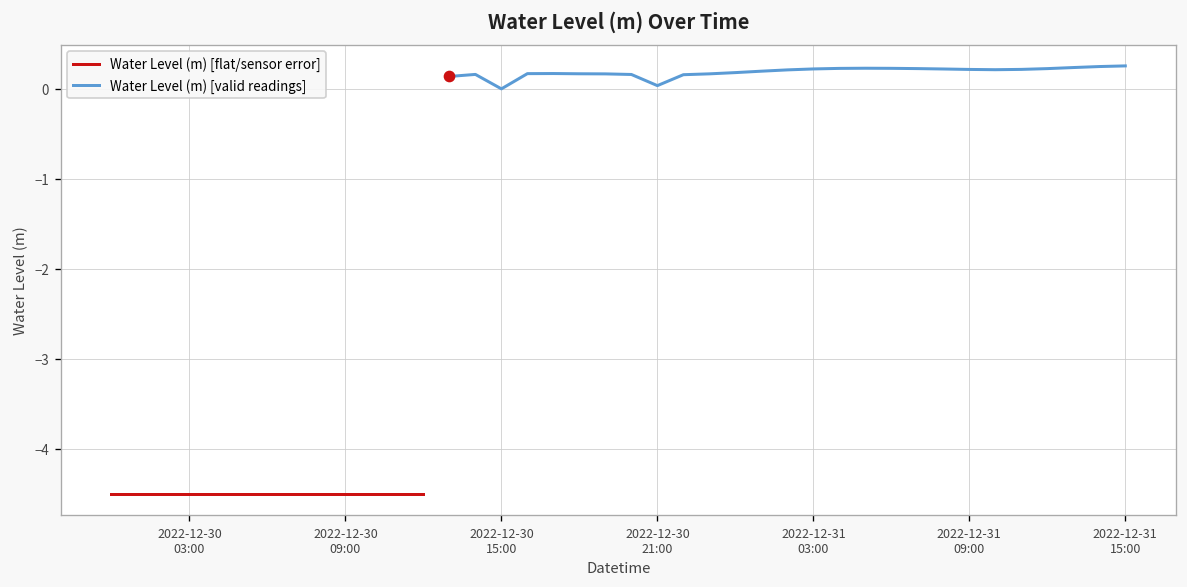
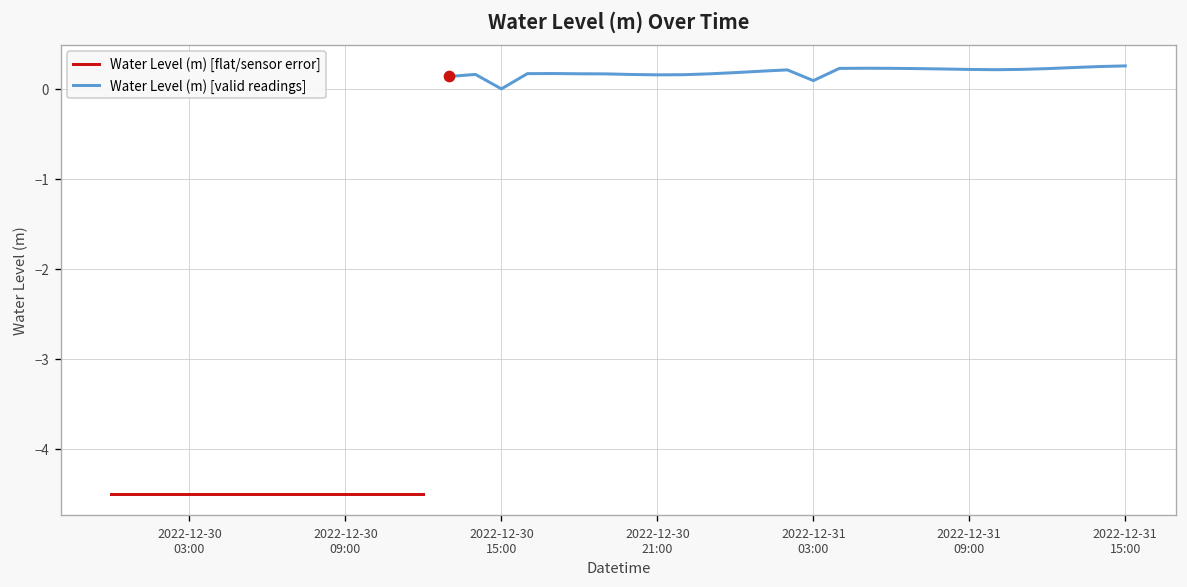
  {
    "Water Level (m) [valid readings]": {
      "2022-12-30 15:00": 0.0,
-     "2022-12-30 21:00": 0.0,
-     "2022-12-31 03:00": 0.2,
+     "2022-12-30 21:00": 0.2,
+     "2022-12-31 03:00": 0.1,
      "2022-12-31 09:00": 0.2,
      "2022-12-31 15:00": 0.3
    }
  }
